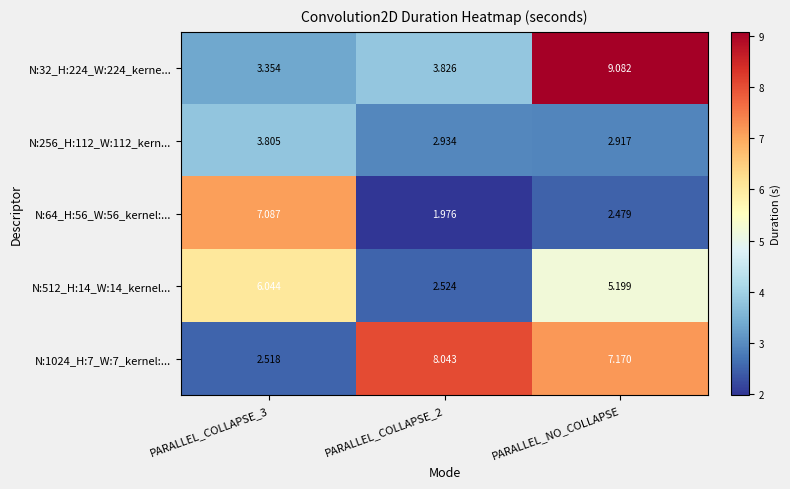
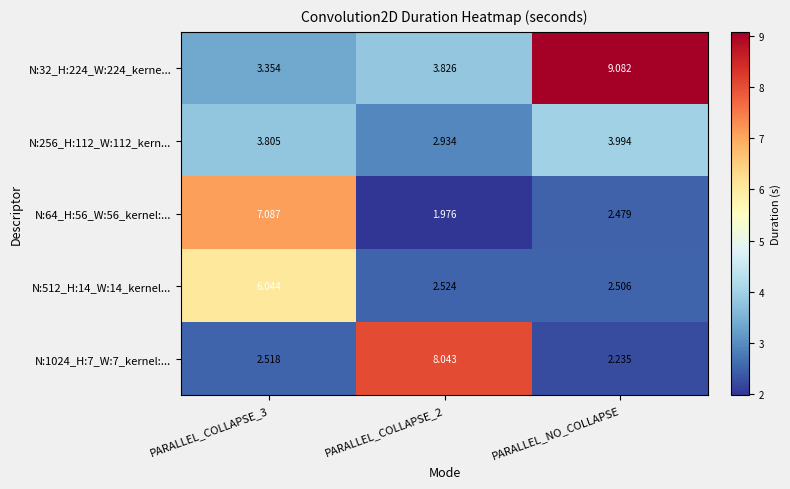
  {
    "N:32_H:224_W:224_kerne...": {
      "PARALLEL_COLLAPSE_3": 3.354,
      "PARALLEL_COLLAPSE_2": 3.826,
      "PARALLEL_NO_COLLAPSE": 9.082
    },
    "N:256_H:112_W:112_kern...": {
      "PARALLEL_COLLAPSE_3": 3.805,
      "PARALLEL_COLLAPSE_2": 2.934,
-     "PARALLEL_NO_COLLAPSE": 2.917
+     "PARALLEL_NO_COLLAPSE": 3.994
    },
    "N:64_H:56_W:56_kernel:...": {
      "PARALLEL_COLLAPSE_3": 7.087,
      "PARALLEL_COLLAPSE_2": 1.976,
      "PARALLEL_NO_COLLAPSE": 2.479
    },
    "N:512_H:14_W:14_kernel...": {
      "PARALLEL_COLLAPSE_3": 6.044,
      "PARALLEL_COLLAPSE_2": 2.524,
-     "PARALLEL_NO_COLLAPSE": 5.199
+     "PARALLEL_NO_COLLAPSE": 2.506
    },
    "N:1024_H:7_W:7_kernel:...": {
      "PARALLEL_COLLAPSE_3": 2.518,
      "PARALLEL_COLLAPSE_2": 8.043,
-     "PARALLEL_NO_COLLAPSE": 7.170
+     "PARALLEL_NO_COLLAPSE": 2.235
    }
  }
